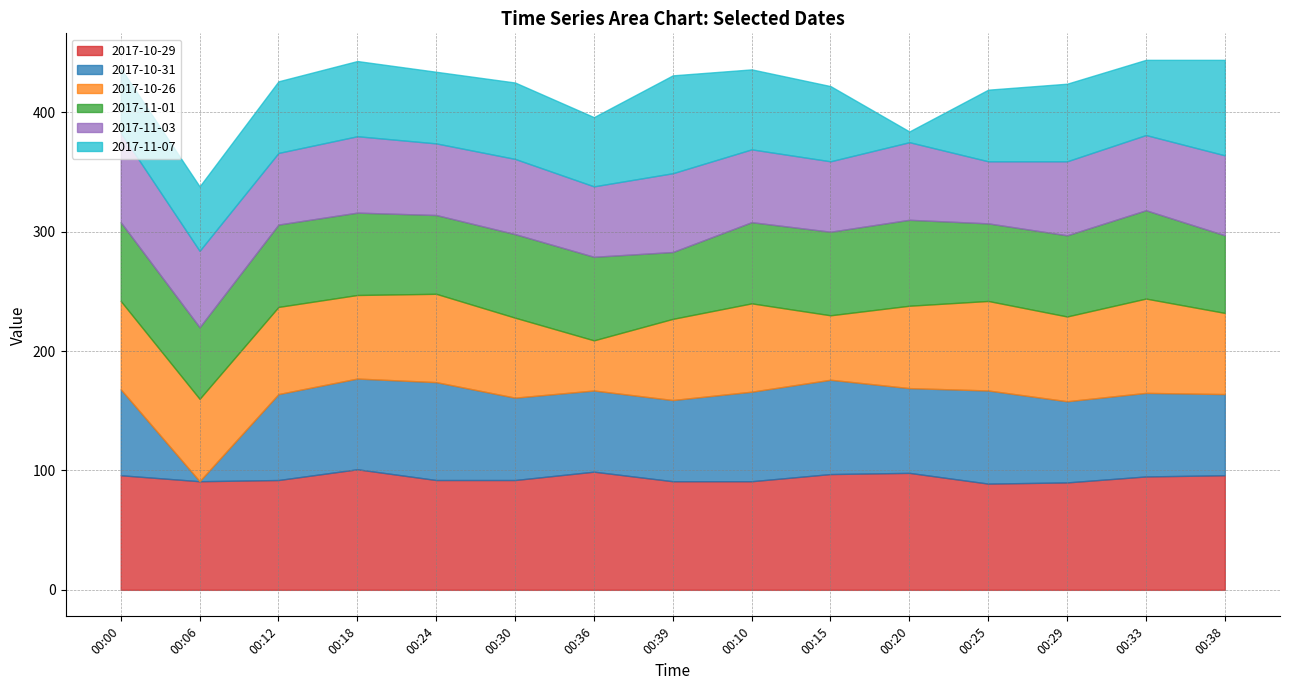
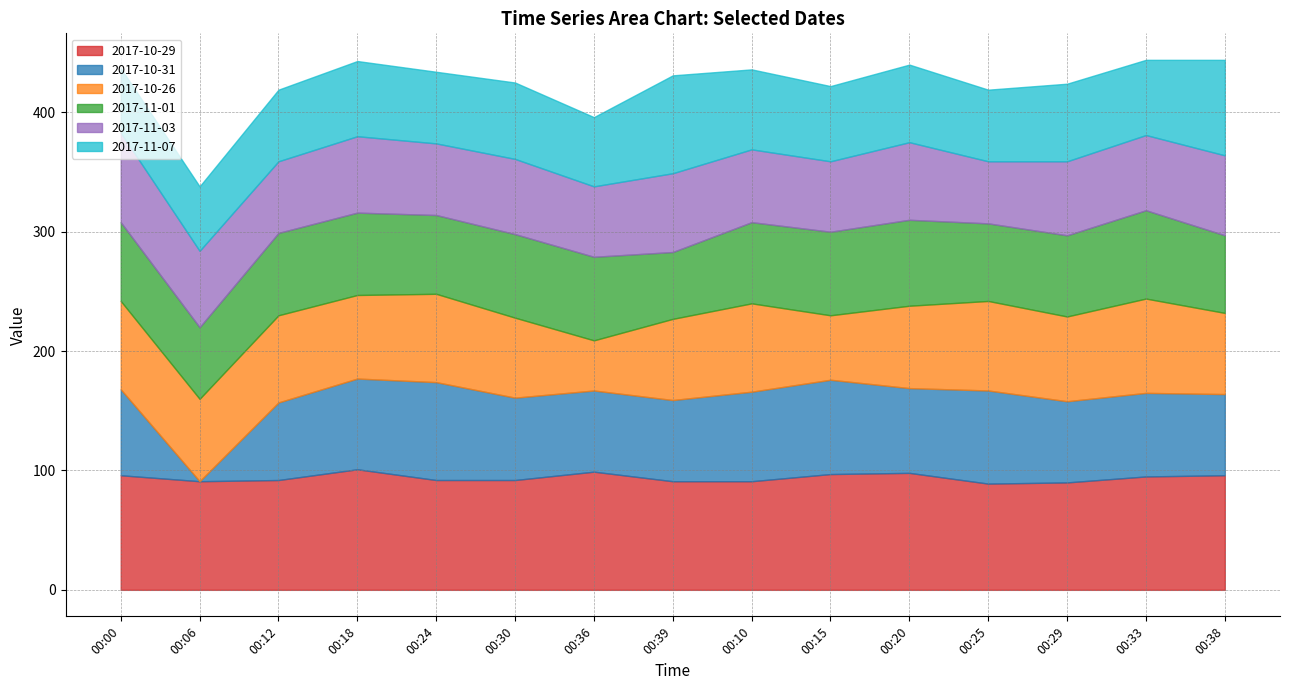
  {
    "2017-10-29": {
      "00:00": 96,
      "00:12": 92,
      "00:18": 101,
      "00:24": 92,
      "00:30": 92,
      "00:36": 99,
      "00:39": 91,
      "00:10": 91,
      "00:15": 97,
      "00:20": 98,
      "00:25": 89,
      "00:29": 90,
      "00:33": 95,
      "00:38": 96
    },
    "2017-10-31": {
      "00:00": 72,
-     "00:12": 72,
+     "00:12": 65,
      "00:18": 76,
      "00:24": 82,
      "00:30": 69,
      "00:36": 68,
      "00:39": 68,
      "00:10": 75,
      "00:15": 79,
      "00:20": 71,
      "00:25": 78,
      "00:29": 68,
      "00:33": 70,
      "00:38": 68
    },
    "2017-10-26": {
      "00:00": 74,
      "00:06": 69,
      "00:12": 73,
      "00:18": 70,
      "00:24": 74,
      "00:30": 67,
      "00:36": 42,
      "00:39": 68,
      "00:10": 74,
      "00:15": 54,
      "00:20": 69,
      "00:25": 75,
      "00:29": 71,
      "00:33": 79,
      "00:38": 68
    },
    "2017-11-01": {
      "00:00": 66,
      "00:06": 60,
      "00:12": 69,
      "00:18": 69,
      "00:24": 66,
      "00:30": 70,
      "00:36": 70,
      "00:39": 56,
      "00:10": 68,
      "00:15": 70,
      "00:20": 72,
      "00:25": 65,
      "00:29": 68,
      "00:33": 74,
      "00:38": 65
    },
    "2017-11-03": {
      "00:06": 64,
      "00:12": 60,
      "00:18": 64,
      "00:24": 60,
      "00:30": 63,
      "00:36": 59,
      "00:39": 66,
      "00:10": 61,
      "00:15": 59,
      "00:20": 65,
      "00:25": 52,
      "00:29": 62,
      "00:33": 63,
      "00:38": 67
    },
    "2017-11-07": {
      "00:06": 54,
      "00:12": 60,
      "00:18": 63,
      "00:24": 60,
      "00:30": 64,
      "00:36": 58,
      "00:39": 82,
      "00:10": 67,
      "00:15": 63,
-     "00:20": 9,
+     "00:20": 65,
      "00:25": 60,
      "00:29": 65,
      "00:33": 63,
      "00:38": 80
    }
  }
